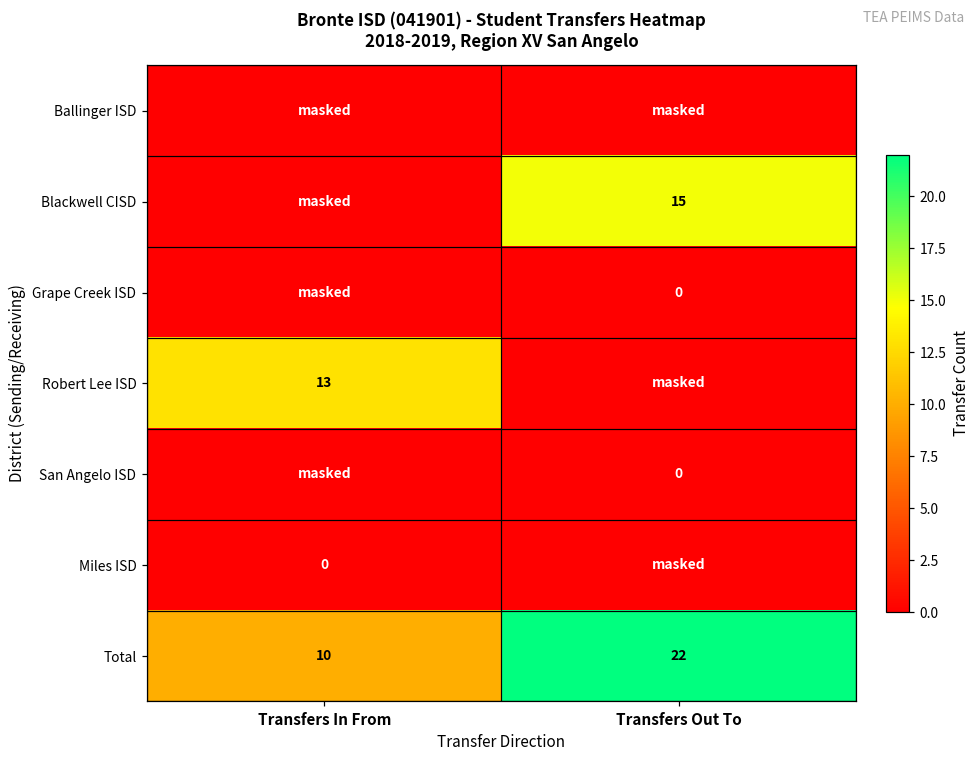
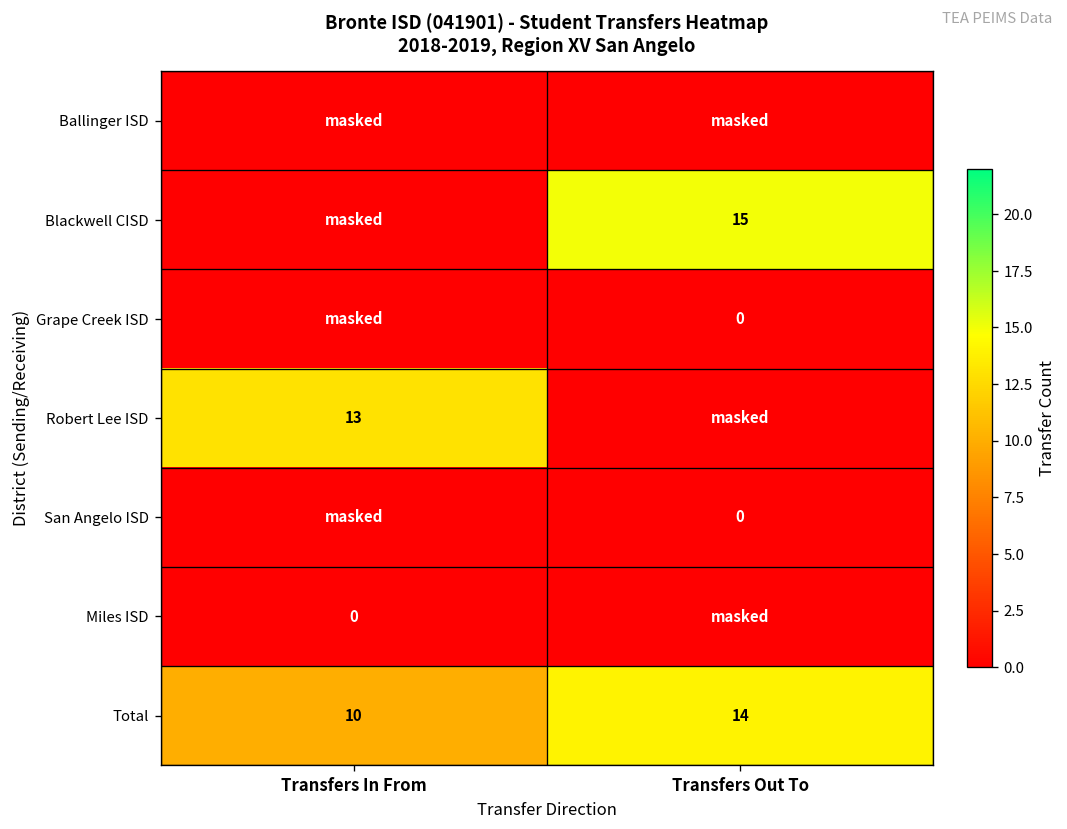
  {
    "Blackwell CISD": {
      "Transfers Out To": 15
    },
    "Grape Creek ISD": {
      "Transfers Out To": 0
    },
    "Robert Lee ISD": {
      "Transfers In From": 13
    },
    "San Angelo ISD": {
      "Transfers Out To": 0
    },
    "Miles ISD": {
      "Transfers In From": 0
    },
    "Total": {
      "Transfers In From": 10,
-     "Transfers Out To": 22
+     "Transfers Out To": 14
    }
  }
